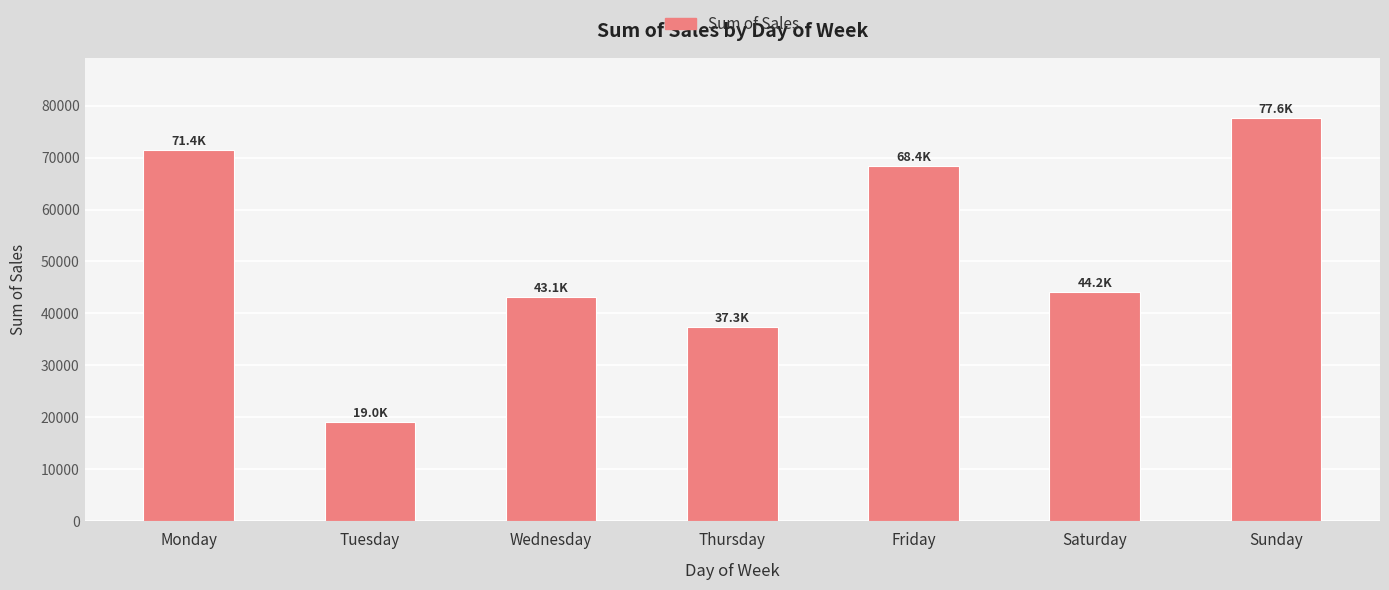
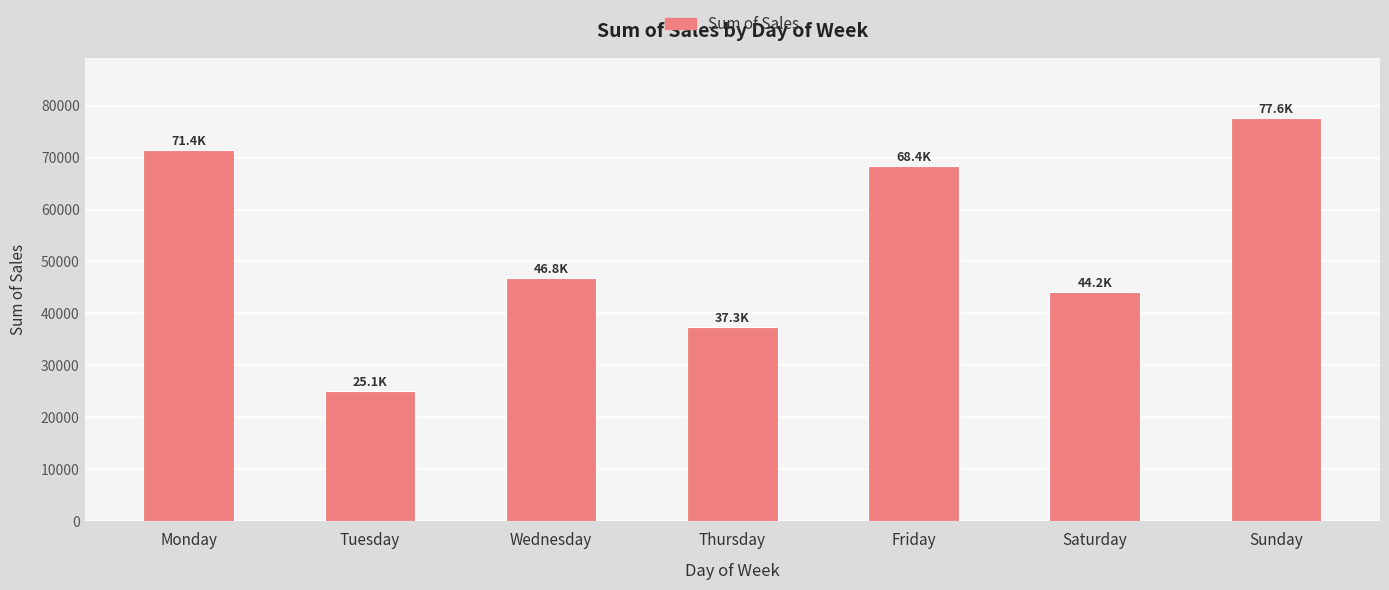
  {
    "Monday": "71.4K",
-   "Tuesday": "19.0K",
-   "Wednesday": "43.1K",
+   "Tuesday": "25.1K",
+   "Wednesday": "46.8K",
    "Thursday": "37.3K",
    "Friday": "68.4K",
    "Saturday": "44.2K",
    "Sunday": "77.6K"
  }
